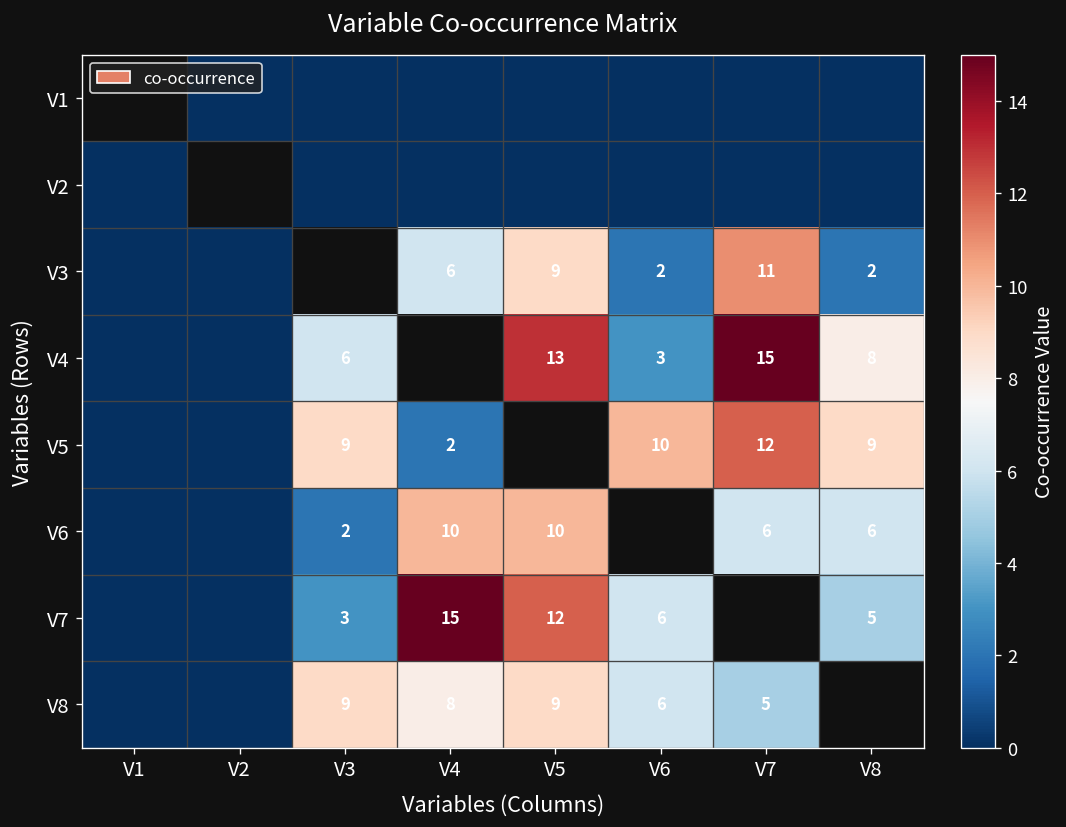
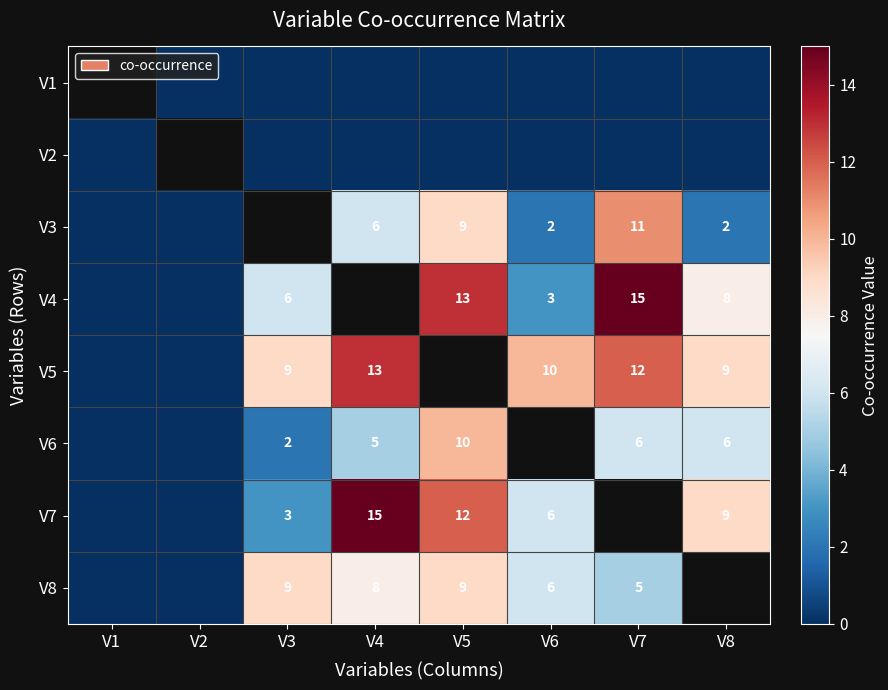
  {
    "V3": {
      "V5": 9,
      "V6": 2,
      "V7": 11,
      "V8": 2
    },
    "V4": {
      "V5": 13,
      "V6": 3,
      "V7": 15
    },
    "V5": {
      "V3": 9,
-     "V4": 2,
+     "V4": 13,
      "V6": 10,
      "V7": 12,
      "V8": 9
    },
    "V6": {
      "V3": 2,
-     "V4": 10,
+     "V4": 5,
      "V5": 10
    },
    "V7": {
      "V3": 3,
      "V4": 15,
      "V5": 12,
-     "V8": 5
+     "V8": 9
    },
    "V8": {
      "V3": 9,
      "V5": 9,
      "V7": 5
    }
  }
